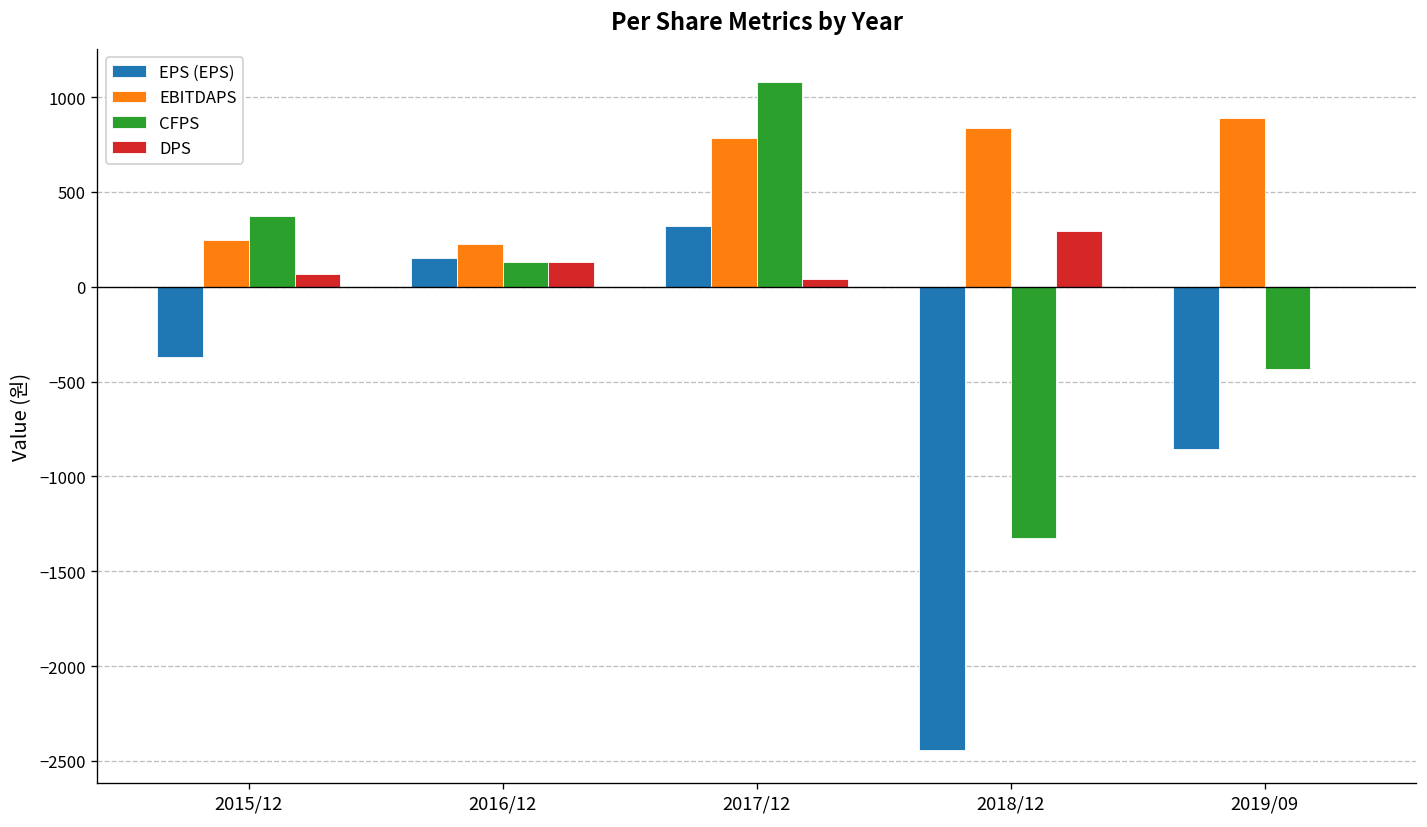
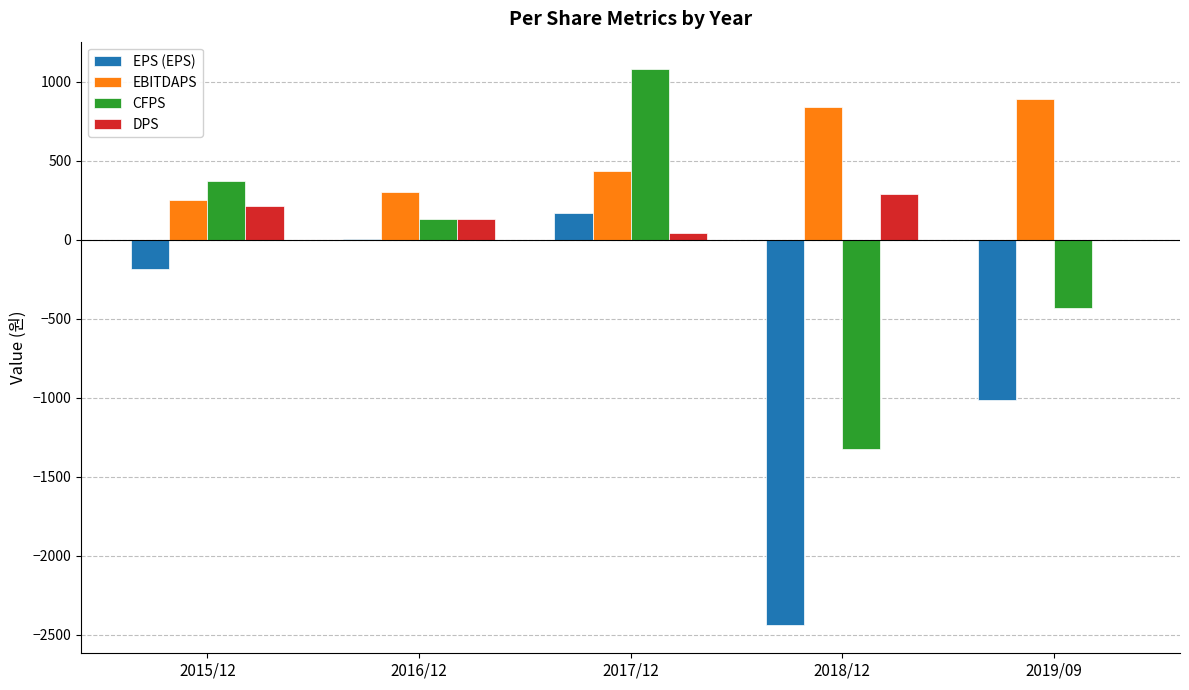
  {
    "EPS (EPS)": {
-     "2015/12": -370,
-     "2016/12": 150,
-     "2017/12": 320,
+     "2015/12": -190,
+     "2016/12": 10,
+     "2017/12": 170,
      "2018/12": -2440,
-     "2019/09": -860
+     "2019/09": -1010
    },
    "EBITDAPS": {
      "2015/12": 250,
-     "2016/12": 220,
-     "2017/12": 790,
+     "2016/12": 300,
+     "2017/12": 440,
      "2018/12": 840,
      "2019/09": 890
    },
    "CFPS": {
      "2015/12": 370,
      "2016/12": 130,
      "2017/12": 1080,
      "2018/12": -1320,
      "2019/09": -430
    },
    "DPS": {
-     "2015/12": 70,
+     "2015/12": 220,
      "2016/12": 130,
      "2017/12": 40,
      "2018/12": 290,
      "2019/09": 0
    }
  }
